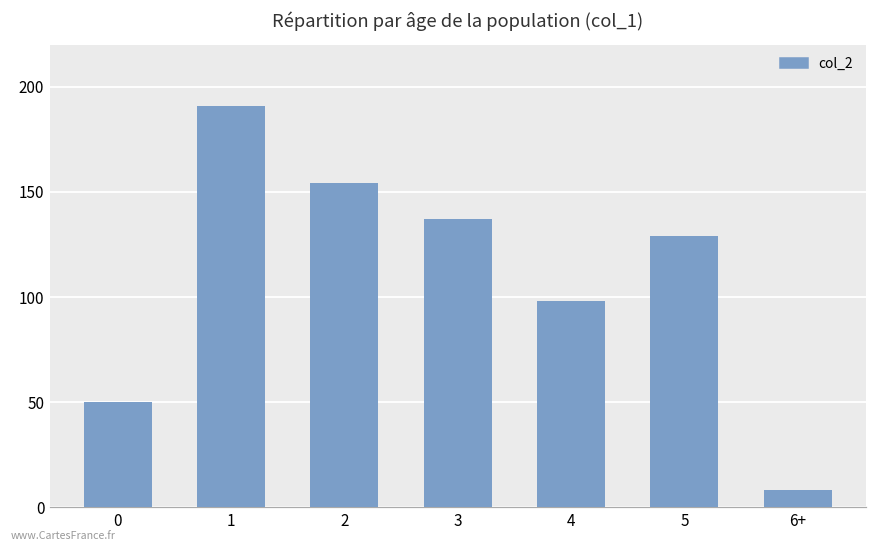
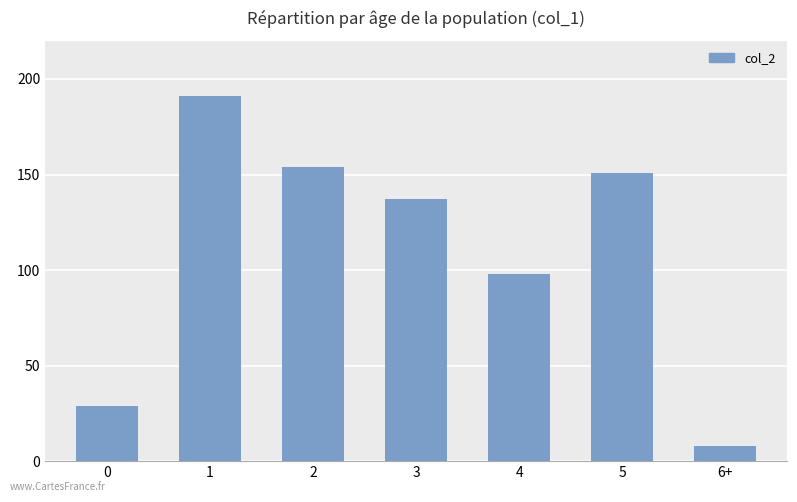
  {
-   "0": 50,
+   "0": 29,
    "1": 191,
    "2": 154,
    "3": 137,
    "4": 98,
-   "5": 129,
+   "5": 151,
    "6+": 8
  }
